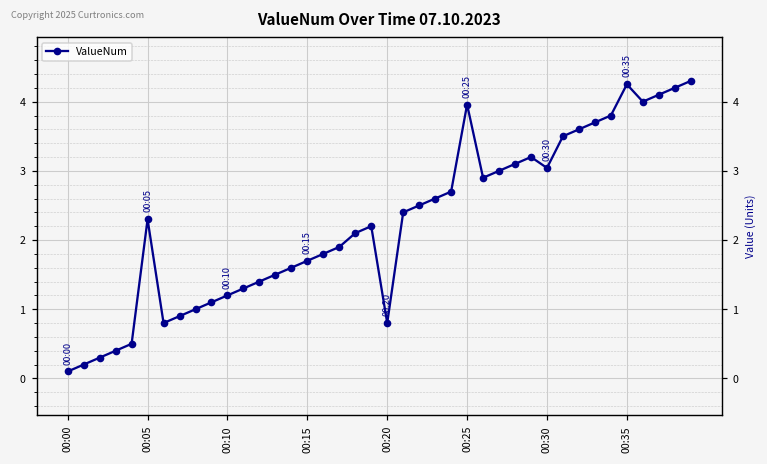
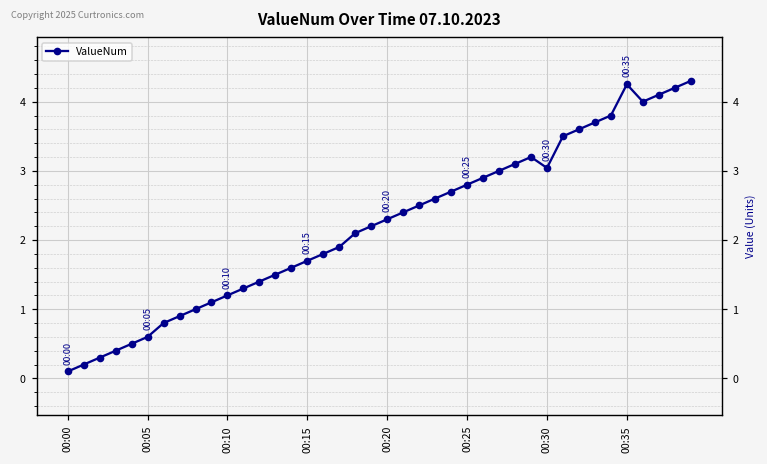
  {
-   "00:05": 2.3,
-   "00:20": 0.8,
-   "00:25": 4.0
+   "00:05": 0.6,
+   "00:20": 2.3,
+   "00:25": 2.8
  }
